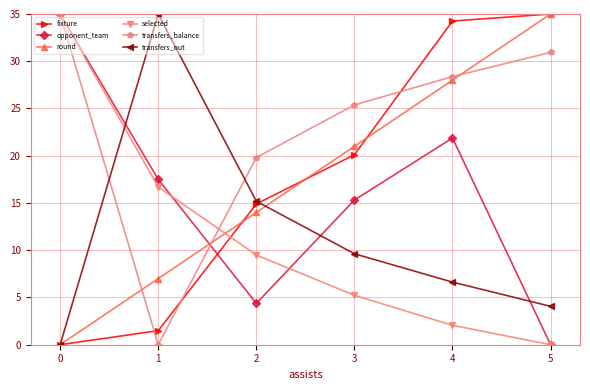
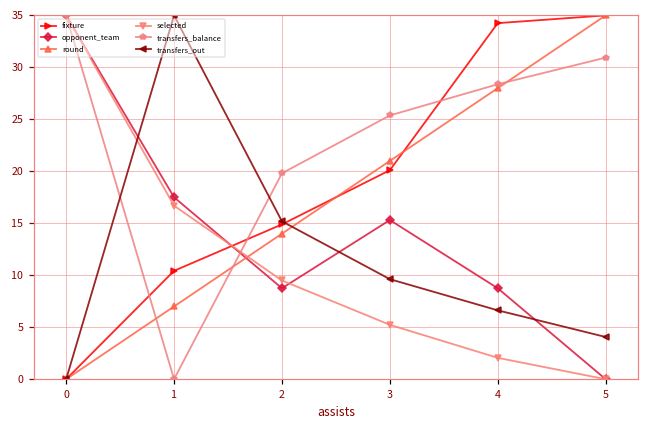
  {
    "fixture": {
-     "1": 1,
+     "1": 10,
      "2": 15,
      "3": 20,
      "4": 34
    },
    "opponent_team": {
      "1": 18,
-     "2": 4,
+     "2": 9,
      "3": 15,
-     "4": 22
+     "4": 9
    },
    "transfers_out": {
      "1": 35,
      "2": 15,
      "3": 10,
      "4": 7,
      "5": 4
    }
  }
